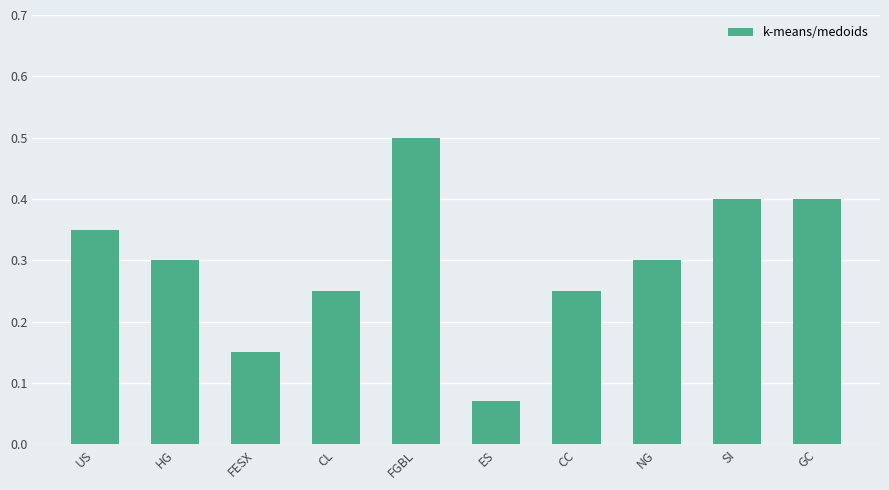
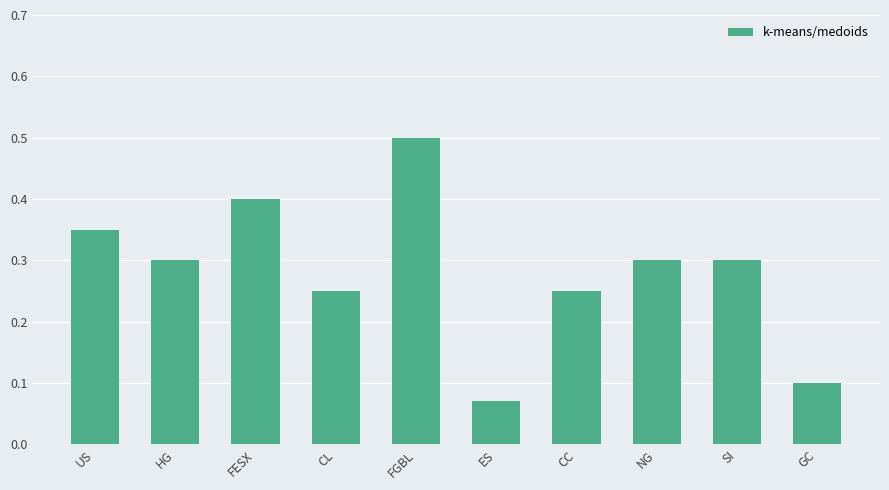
  {
    "US": 0.35,
    "HG": 0.30,
-   "FESX": 0.15,
+   "FESX": 0.40,
    "CL": 0.25,
    "FGBL": 0.50,
    "ES": 0.07,
    "CC": 0.25,
    "NG": 0.30,
-   "SI": 0.4,
-   "GC": 0.4
+   "SI": 0.3,
+   "GC": 0.1
  }
